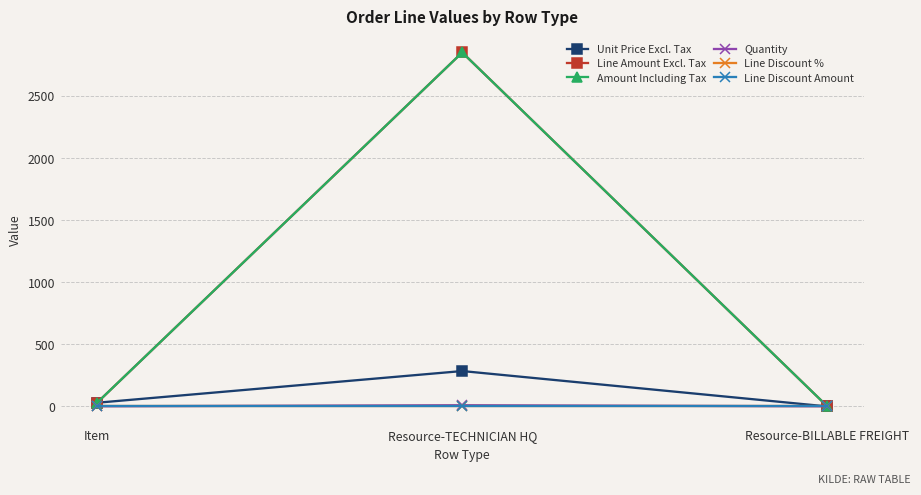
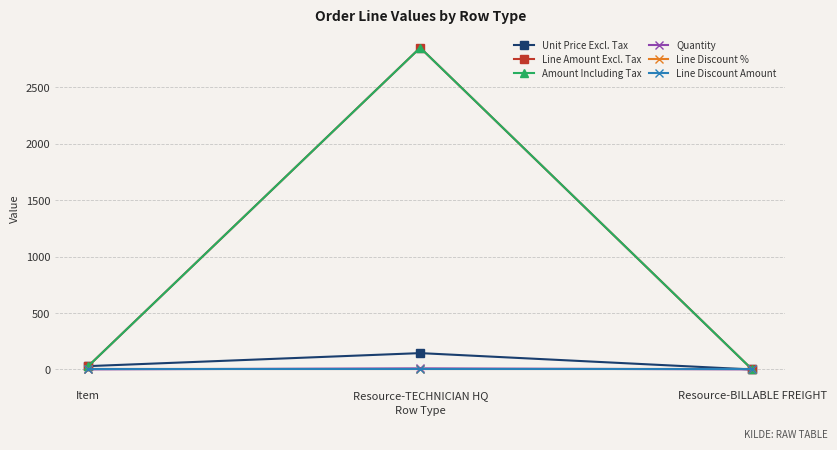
  {
    "Unit Price Excl. Tax": {
-     "Resource-TECHNICIAN HQ": 290
+     "Resource-TECHNICIAN HQ": 150
    },
    "Amount Including Tax": {
      "Resource-TECHNICIAN HQ": 2850
    }
  }
